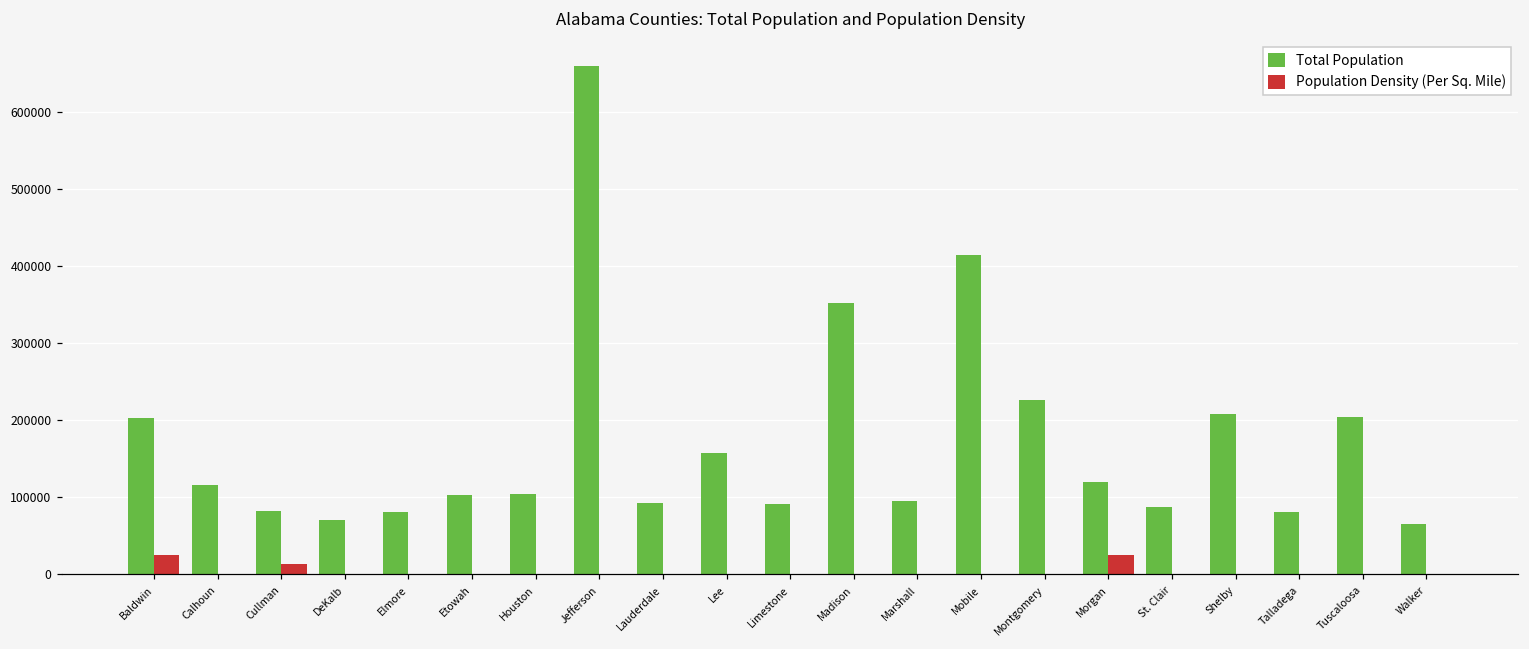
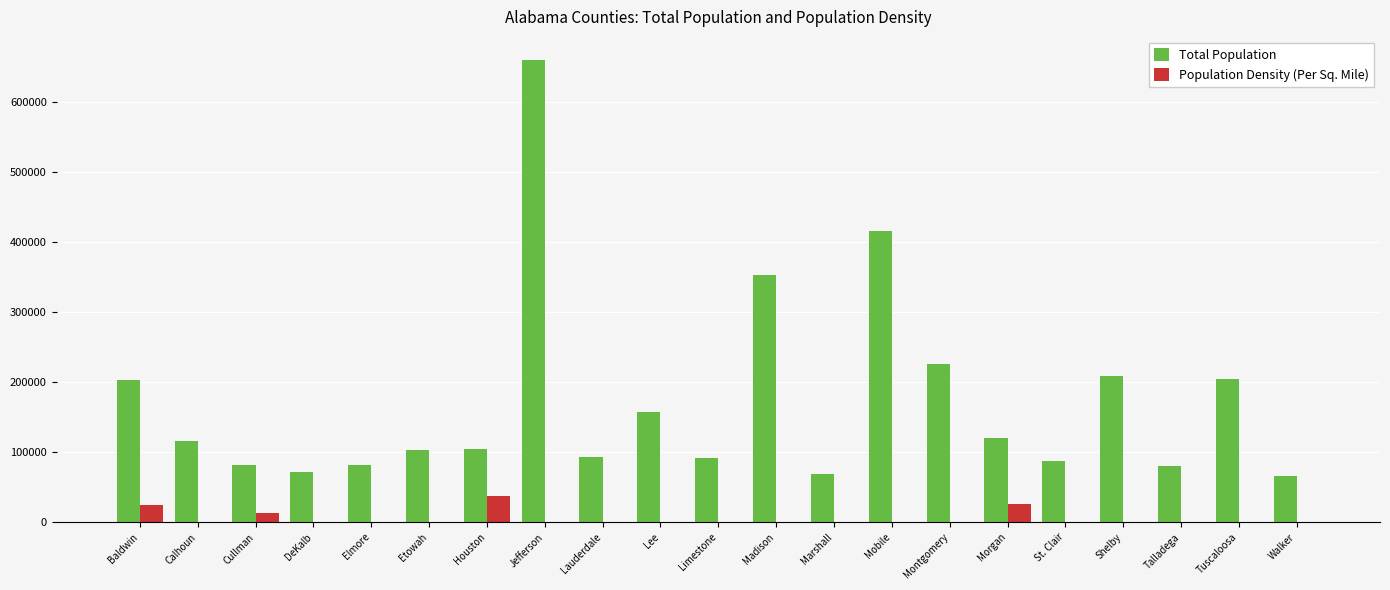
  {
    "Total Population": {
      "Baldwin": 200000,
      "Calhoun": 120000,
      "Cullman": 80000,
      "DeKalb": 70000,
      "Elmore": 80000,
      "Etowah": 100000,
      "Houston": 100000,
      "Jefferson": 660000,
      "Lauderdale": 90000,
      "Lee": 160000,
      "Limestone": 90000,
      "Madison": 350000,
-     "Marshall": 90000,
+     "Marshall": 70000,
      "Mobile": 420000,
      "Montgomery": 230000,
      "Morgan": 120000,
      "St. Clair": 90000,
      "Shelby": 210000,
      "Talladega": 80000,
      "Tuscaloosa": 200000,
      "Walker": 70000
    },
    "Population Density (Per Sq. Mile)": {
      "Baldwin": 20000,
      "Cullman": 10000,
-     "Houston": 0,
+     "Houston": 40000,
      "Morgan": 30000
    }
  }
